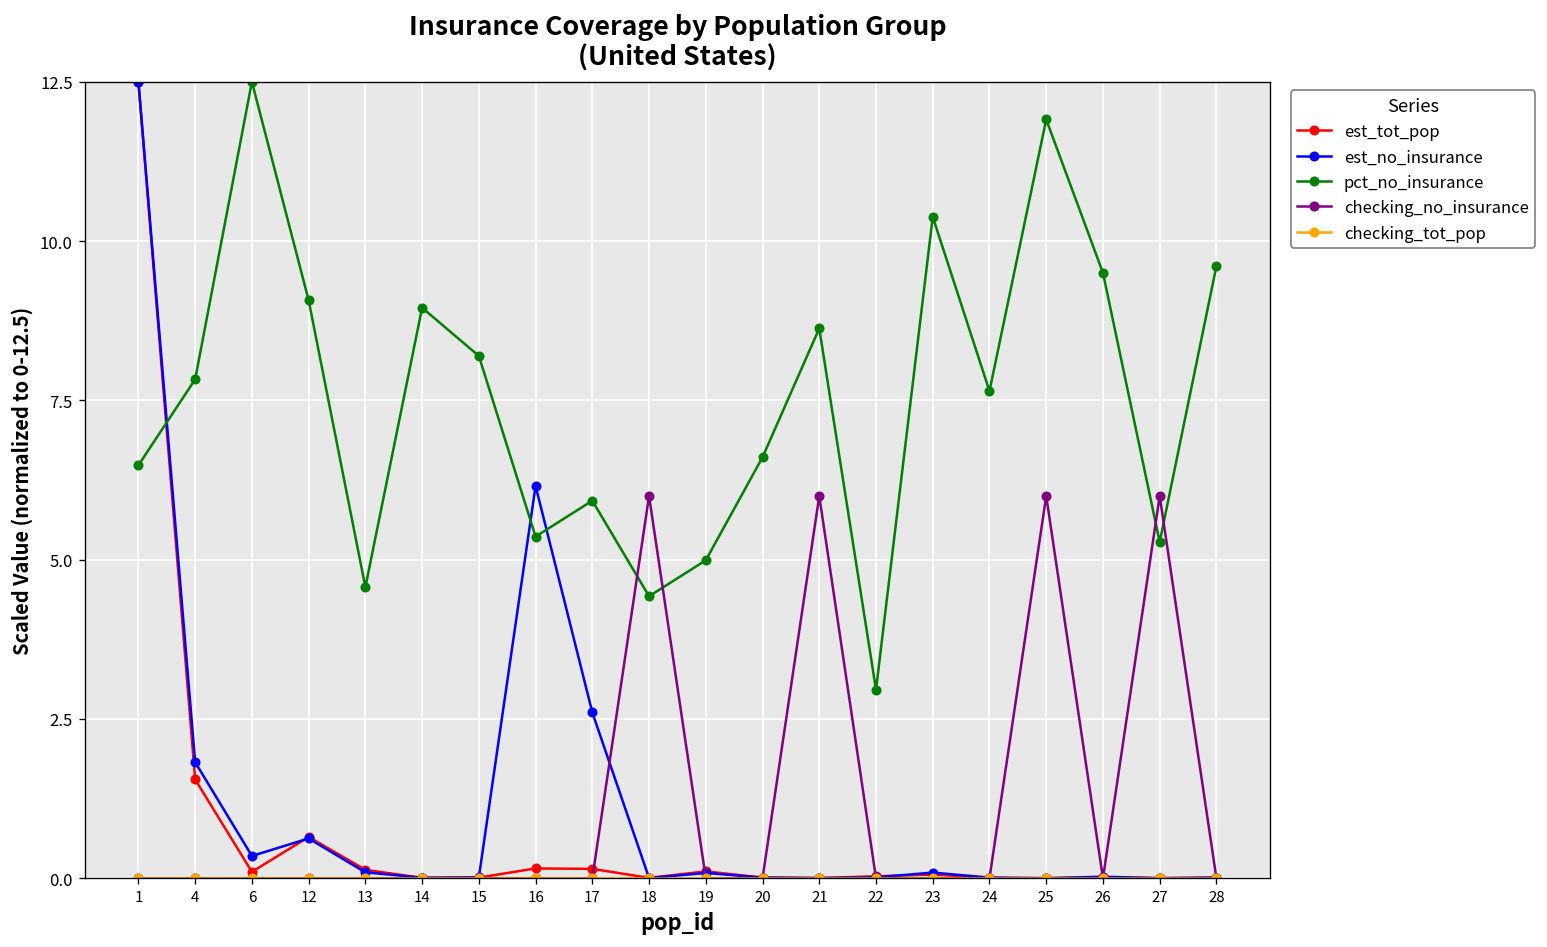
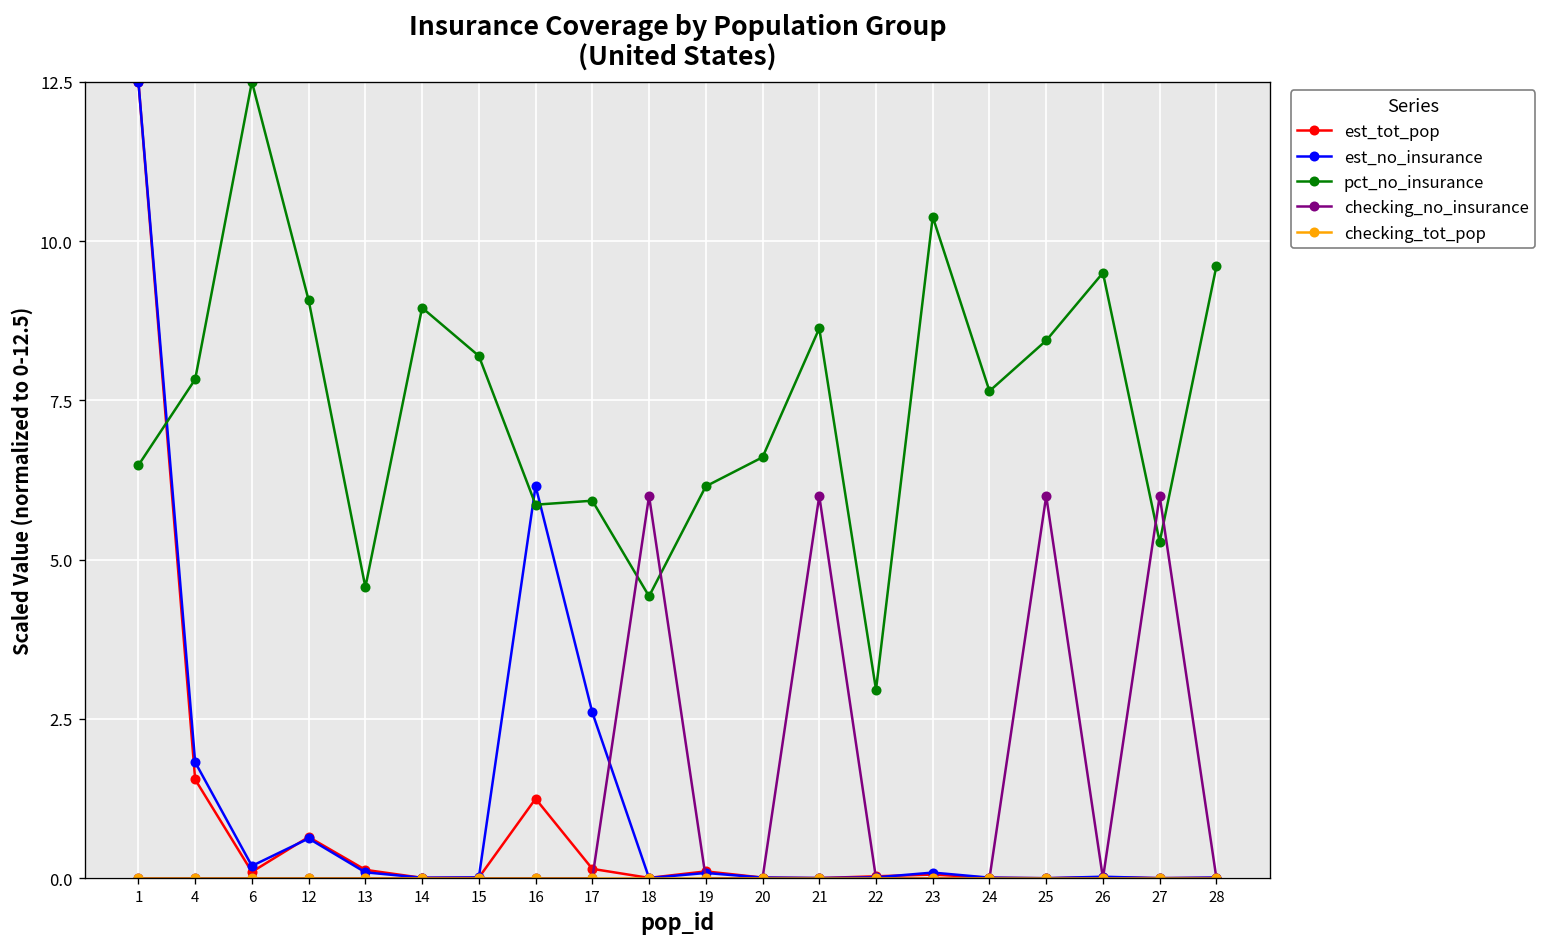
  {
    "est_tot_pop": {
      "4": 1.6,
      "6": 0.1,
-     "16": 0.2,
+     "16": 1.2,
      "17": 0.1
    },
    "est_no_insurance": {
      "4": 1.8,
-     "6": 0.4,
+     "6": 0.2,
      "16": 6.2,
      "17": 2.6
    },
    "pct_no_insurance": {
      "1": 6.5,
      "4": 7.8,
      "6": 12.5,
      "12": 9.1,
      "13": 4.6,
      "14": 9.0,
      "15": 8.2,
-     "16": 5.4,
+     "16": 5.9,
      "17": 5.9,
      "18": 4.4,
-     "19": 5.0,
+     "19": 6.2,
      "20": 6.6,
      "21": 8.6,
      "22": 3.0,
      "23": 10.4,
      "24": 7.6,
-     "25": 11.9,
+     "25": 8.4,
      "26": 9.5,
      "27": 5.3,
      "28": 9.6
    },
    "checking_no_insurance": {
      "18": 6.0,
      "21": 6.0,
      "25": 6.0,
      "27": 6.0
    }
  }
